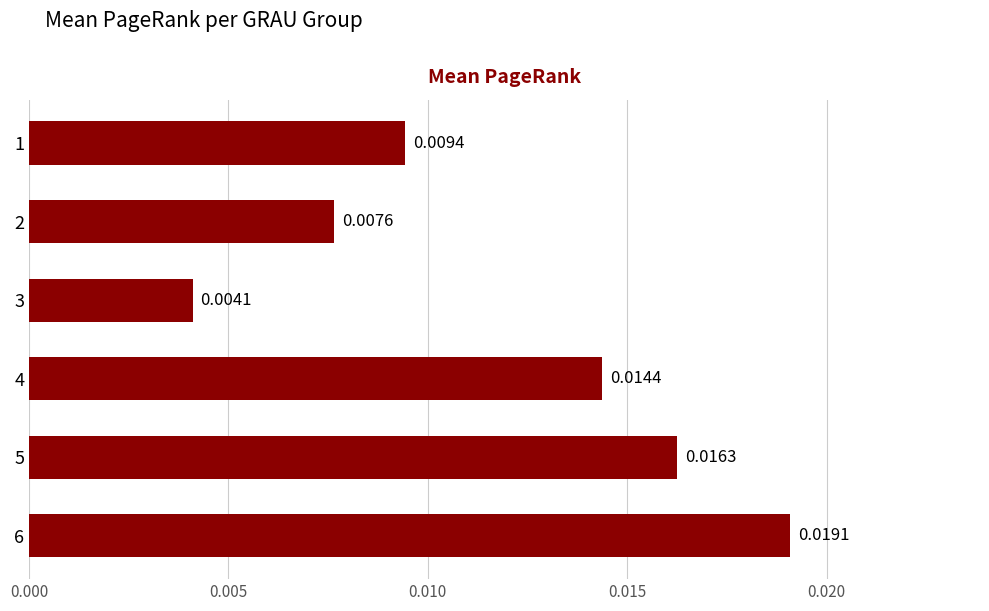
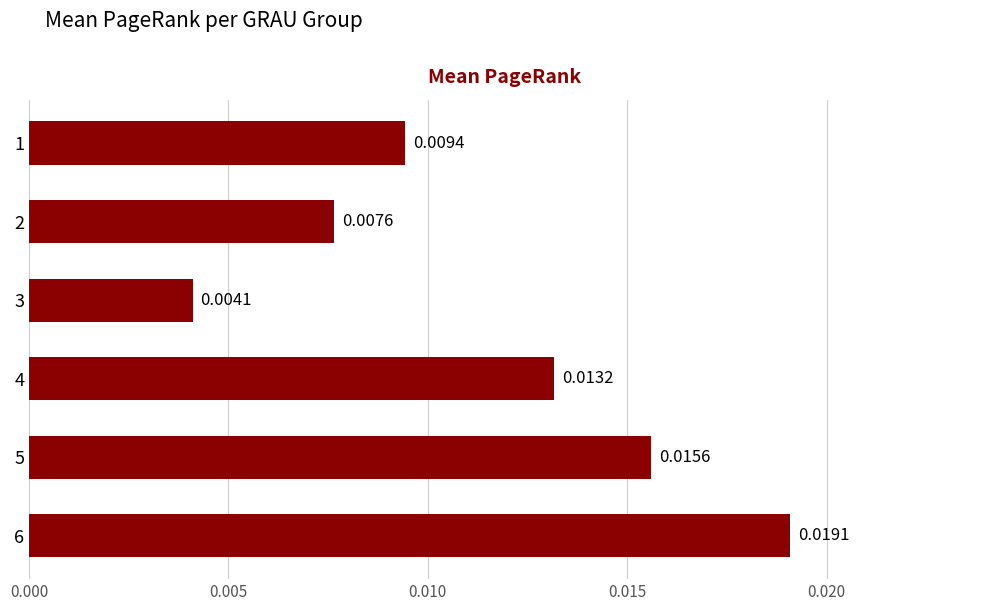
  {
    "1": 0.0094,
    "2": 0.0076,
    "3": 0.0041,
-   "4": 0.0144,
-   "5": 0.0163,
+   "4": 0.0132,
+   "5": 0.0156,
    "6": 0.0191
  }
